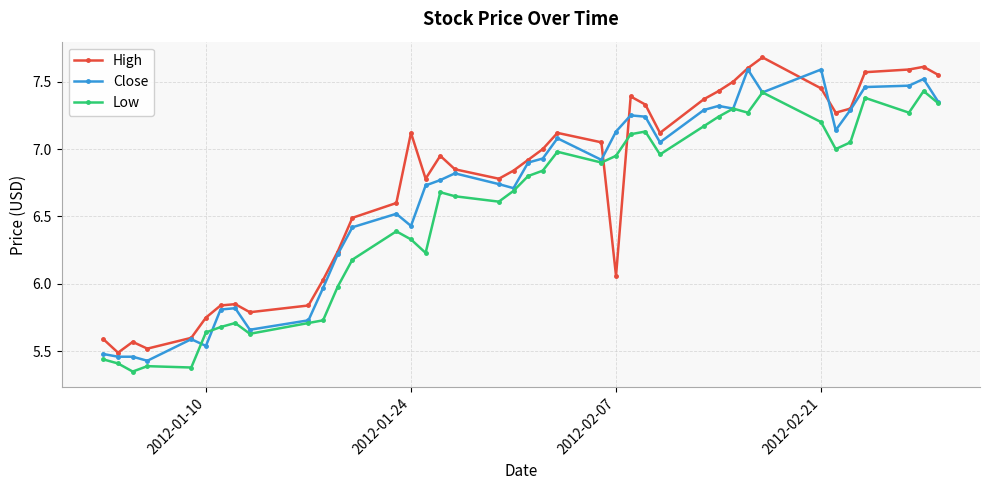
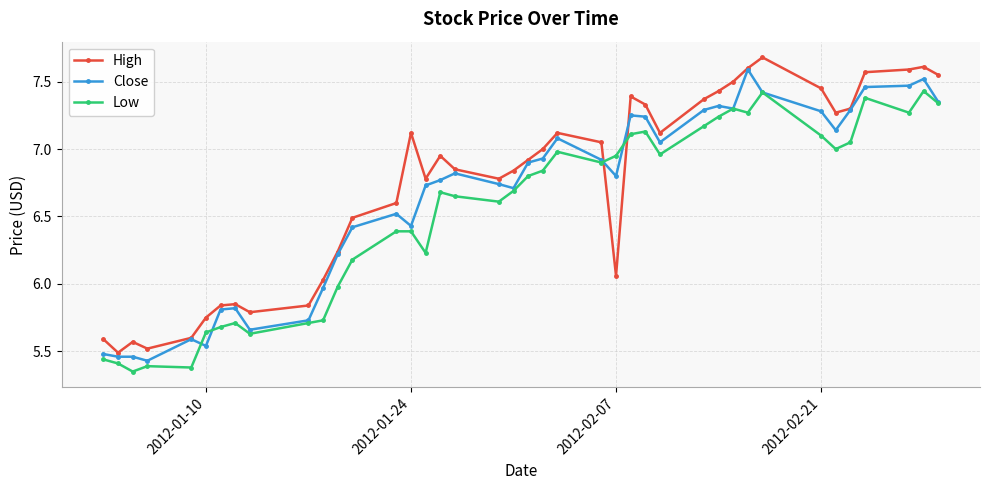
  {
    "High": {
      "2012-01-10": 5.75,
      "2012-01-24": 7.12,
      "2012-02-07": 6.06,
      "2012-02-21": 7.45
    },
    "Close": {
      "2012-01-10": 5.54,
      "2012-01-24": 6.43,
-     "2012-02-07": 7.13,
-     "2012-02-21": 7.59
+     "2012-02-07": 6.80,
+     "2012-02-21": 7.28
    },
    "Low": {
      "2012-01-10": 5.64,
-     "2012-01-24": 6.33,
+     "2012-01-24": 6.39,
      "2012-02-07": 6.95,
-     "2012-02-21": 7.2
+     "2012-02-21": 7.1
    }
  }
